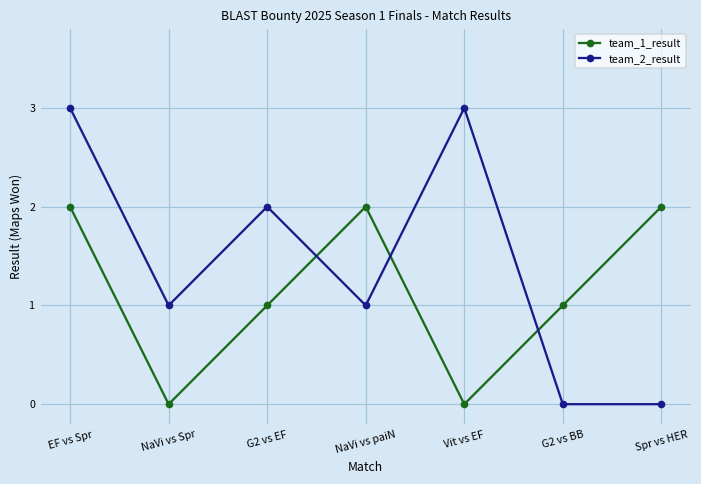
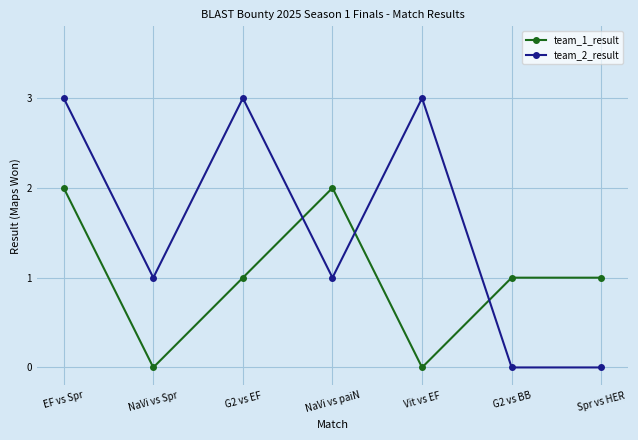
  {
    "team_1_result": {
      "EF vs Spr": 2,
      "NaVi vs Spr": 0,
      "G2 vs EF": 1,
      "NaVi vs paiN": 2,
      "Vit vs EF": 0,
      "G2 vs BB": 1,
-     "Spr vs HER": 2
+     "Spr vs HER": 1
    },
    "team_2_result": {
      "EF vs Spr": 3,
      "NaVi vs Spr": 1,
-     "G2 vs EF": 2,
+     "G2 vs EF": 3,
      "NaVi vs paiN": 1,
      "Vit vs EF": 3,
      "G2 vs BB": 0,
      "Spr vs HER": 0
    }
  }
